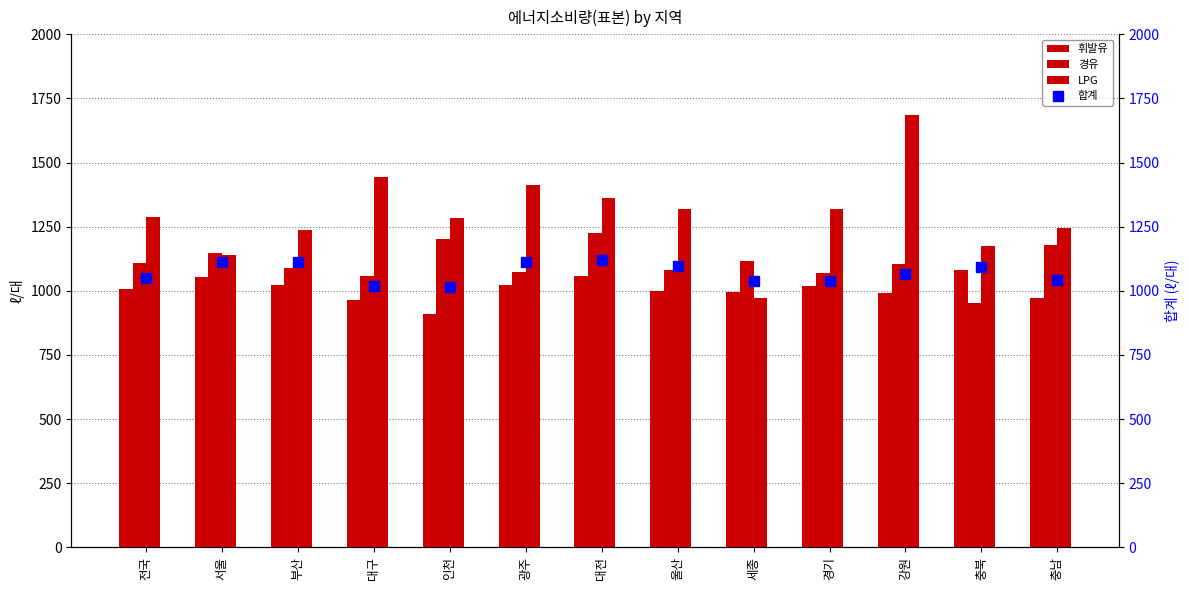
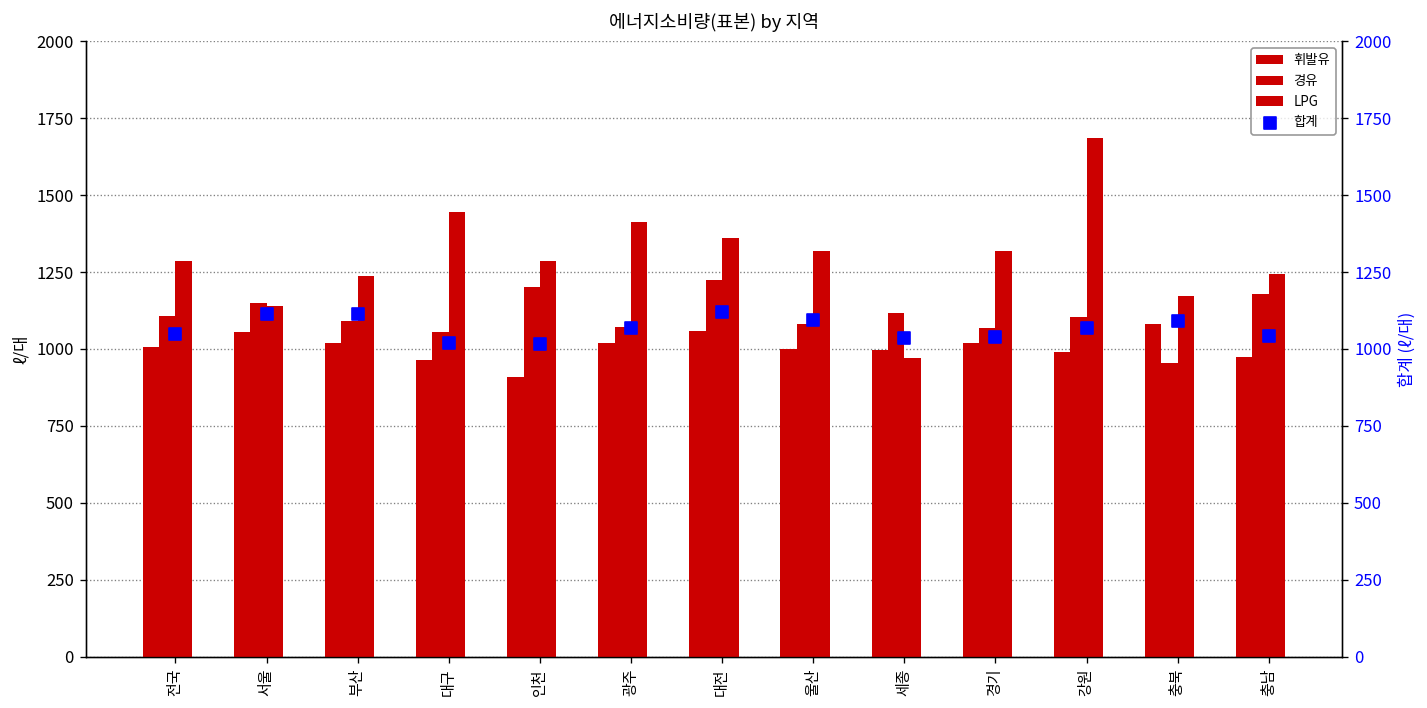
  {
    "합계": {
-     "광주": 1110
+     "광주": 1070
    }
  }
